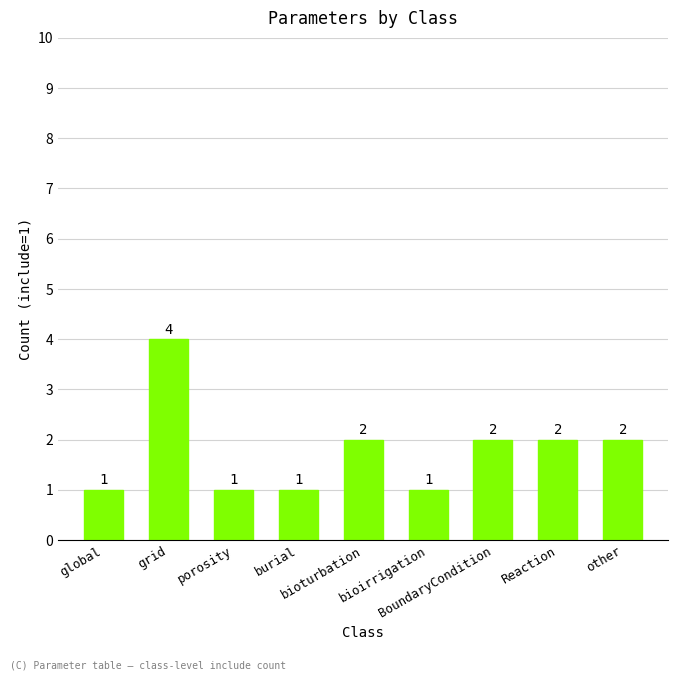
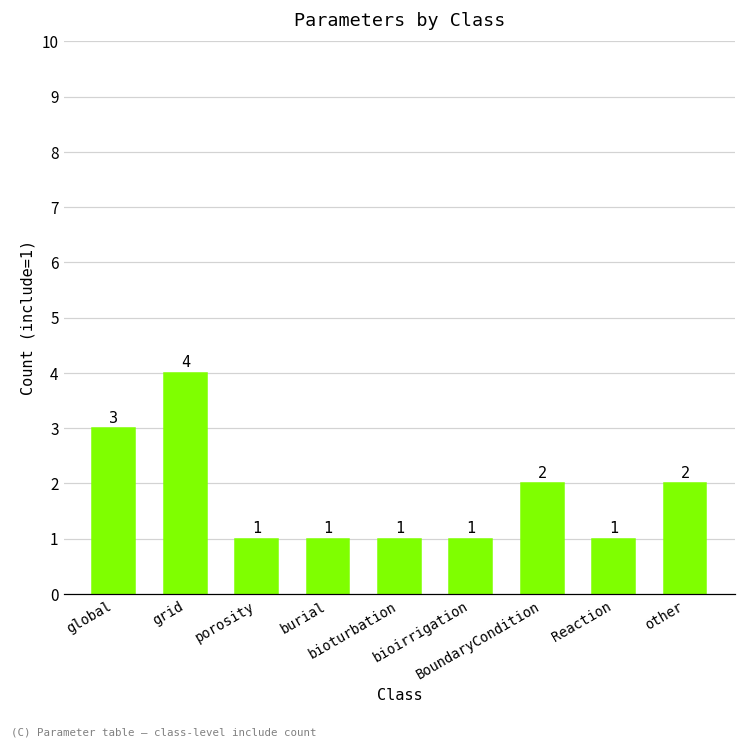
  {
-   "global": 1,
+   "global": 3,
    "grid": 4,
    "porosity": 1,
    "burial": 1,
-   "bioturbation": 2,
+   "bioturbation": 1,
    "bioirrigation": 1,
    "BoundaryCondition": 2,
-   "Reaction": 2,
+   "Reaction": 1,
    "other": 2
  }
